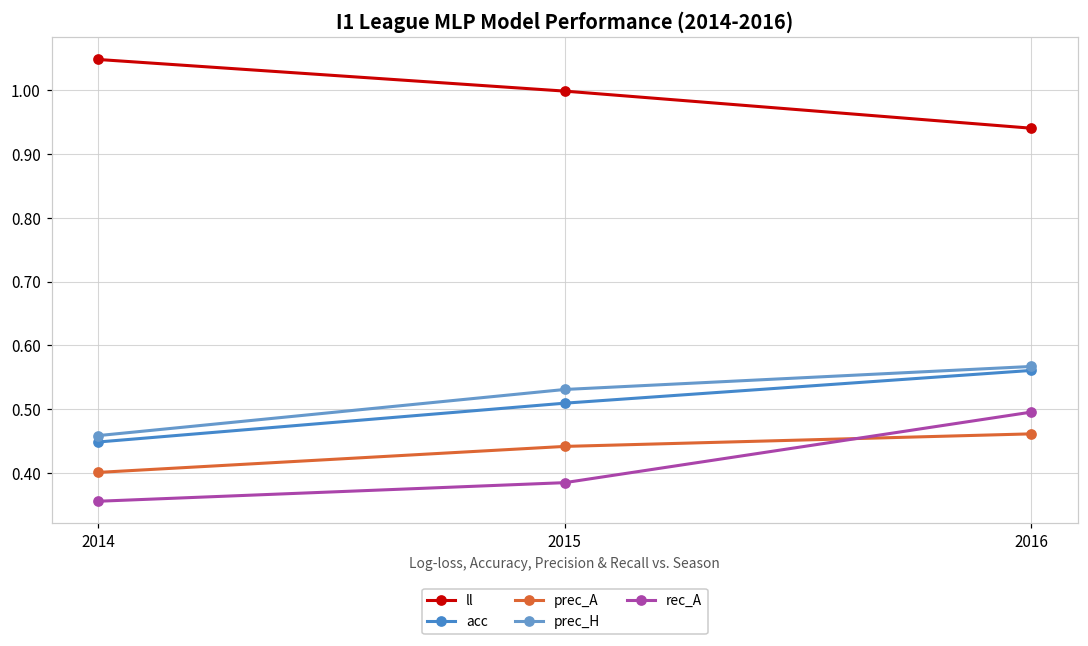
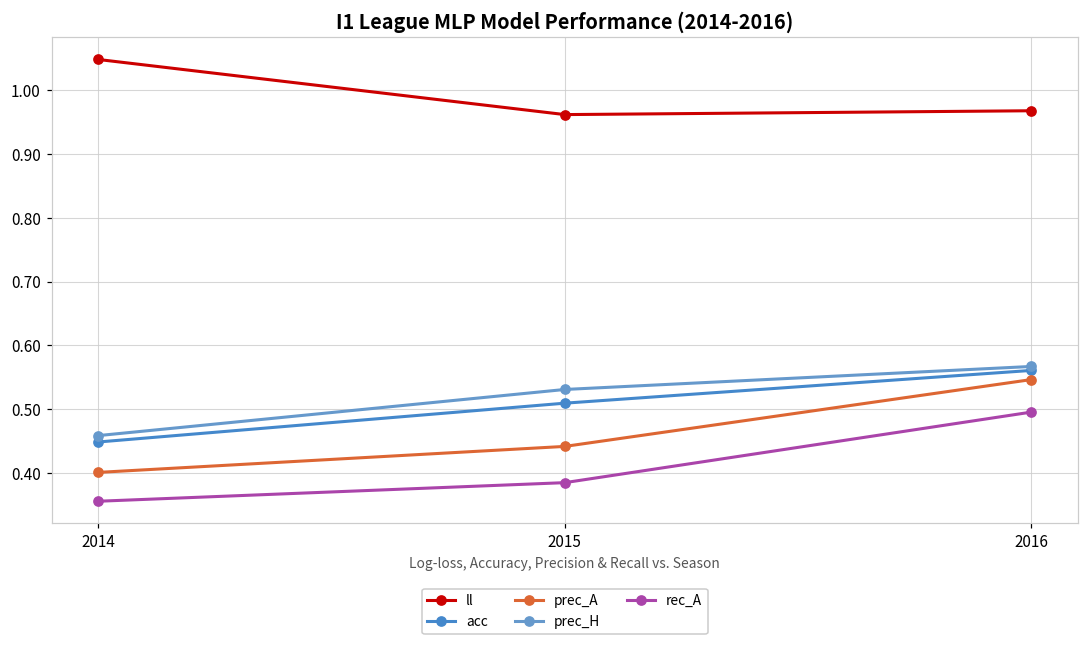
  {
    "ll": {
      "2014": 1.05,
-     "2015": 1.00,
-     "2016": 0.94
+     "2015": 0.96,
+     "2016": 0.97
    },
    "prec_A": {
      "2014": 0.40,
      "2015": 0.44,
-     "2016": 0.46
+     "2016": 0.55
    },
    "rec_A": {
      "2014": 0.36,
      "2015": 0.38,
      "2016": 0.50
    }
  }
